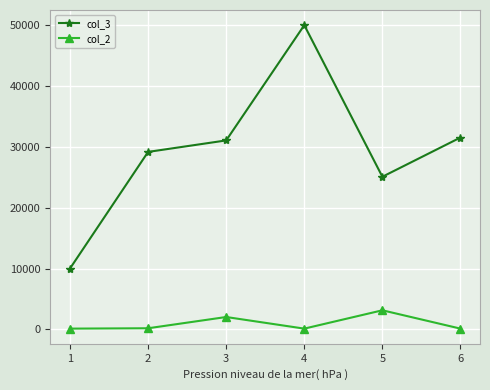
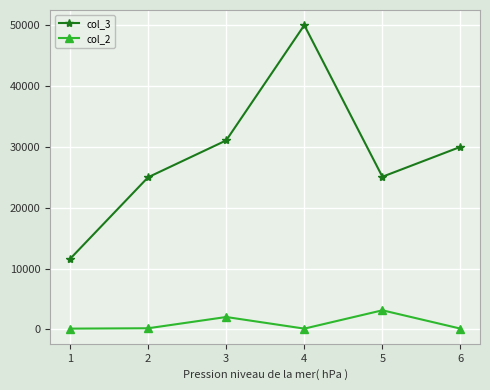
  {
    "col_3": {
-     "1": 10000,
-     "2": 29000,
+     "1": 12000,
+     "2": 25000,
      "3": 31000,
      "4": 50000,
      "5": 25000,
-     "6": 32000
+     "6": 30000
    },
    "col_2": {
      "1": 0,
      "2": 0,
      "3": 2000,
      "4": 0,
      "5": 3000,
      "6": 0
    }
  }
